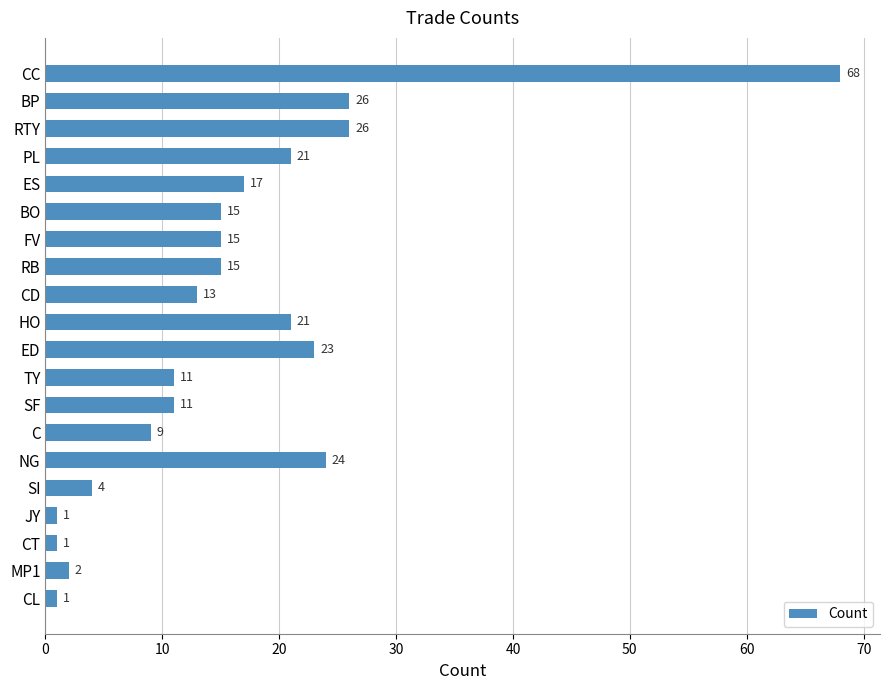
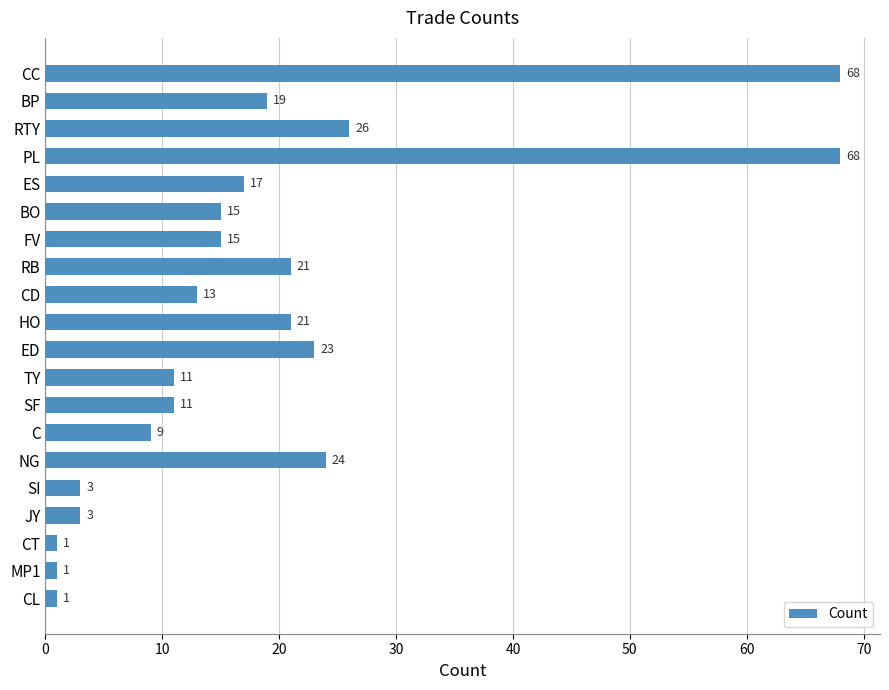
  {
    "CC": 68,
-   "BP": 26,
+   "BP": 19,
    "RTY": 26,
-   "PL": 21,
+   "PL": 68,
    "ES": 17,
    "BO": 15,
    "FV": 15,
-   "RB": 15,
+   "RB": 21,
    "CD": 13,
    "HO": 21,
    "ED": 23,
    "TY": 11,
    "SF": 11,
    "C": 9,
    "NG": 24,
-   "SI": 4,
-   "JY": 1,
+   "SI": 3,
+   "JY": 3,
    "CT": 1,
-   "MP1": 2,
+   "MP1": 1,
    "CL": 1
  }
